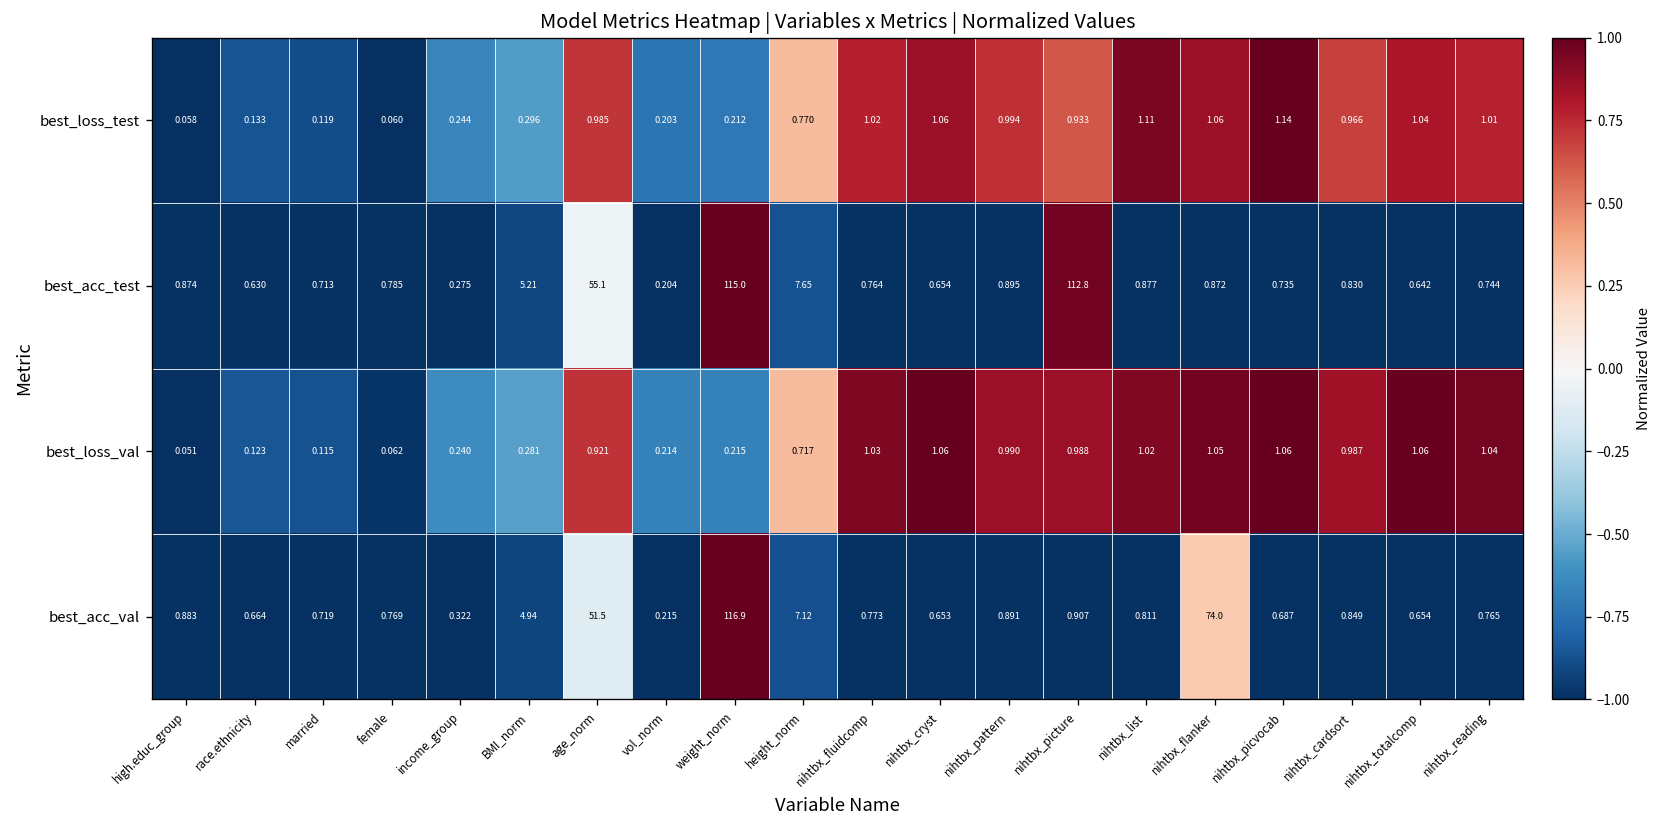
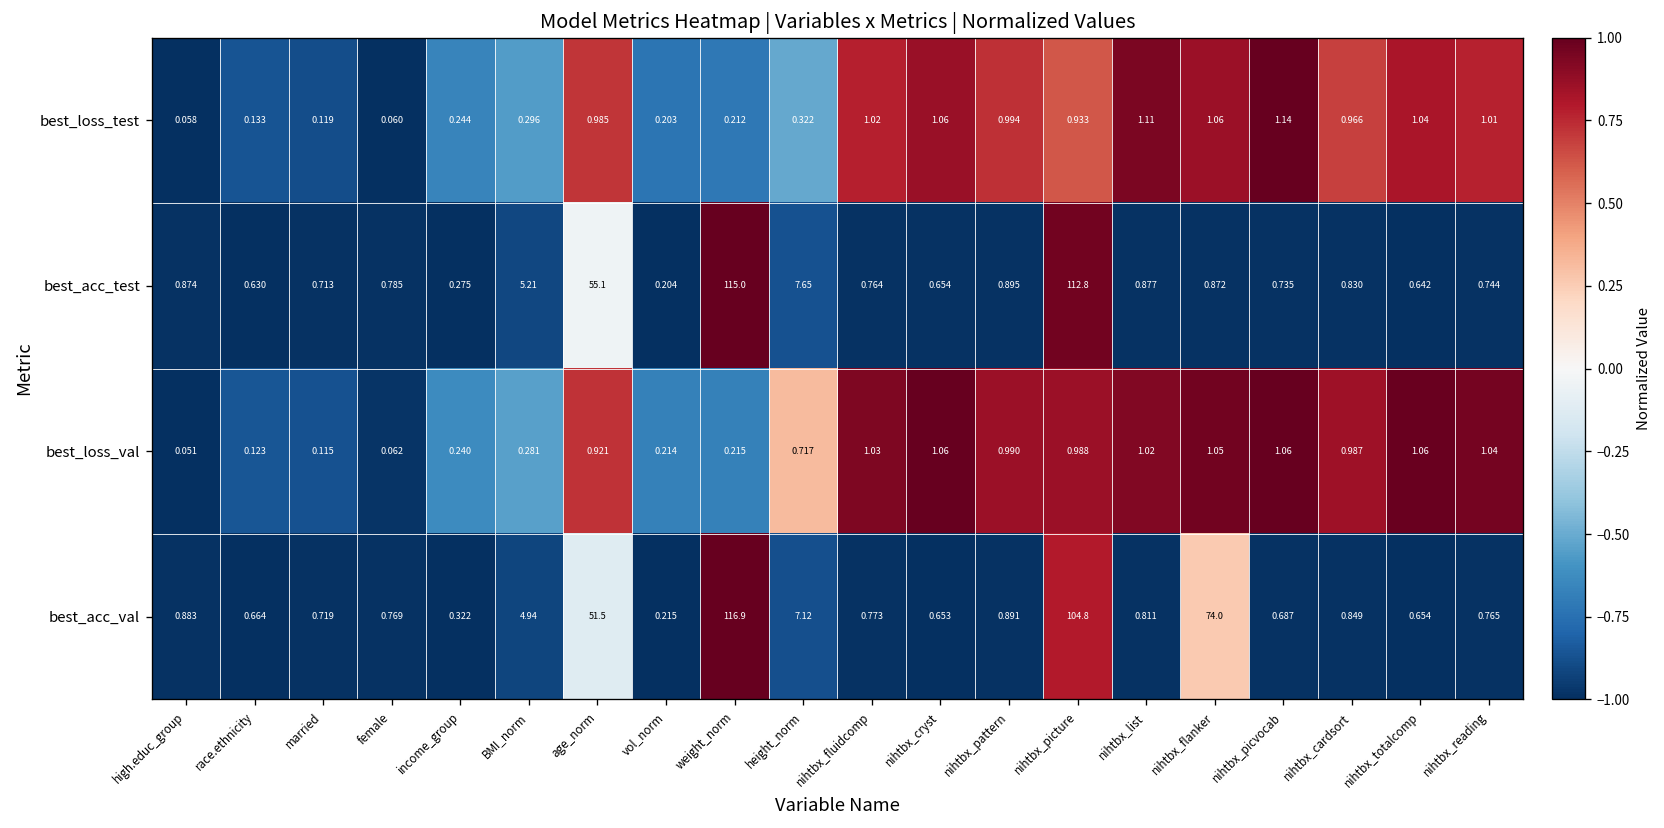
  {
    "best_loss_test": {
      "high.educ_group": 0.058,
      "race.ethnicity": 0.133,
      "married": 0.119,
      "female": 0.060,
      "income_group": 0.244,
      "BMI_norm": 0.296,
      "age_norm": 0.985,
      "vol_norm": 0.203,
      "weight_norm": 0.212,
-     "height_norm": 0.770,
+     "height_norm": 0.322,
      "nihtbx_fluidcomp": 1.02,
      "nihtbx_cryst": 1.06,
      "nihtbx_pattern": 0.994,
      "nihtbx_picture": 0.933,
      "nihtbx_list": 1.11,
      "nihtbx_flanker": 1.06,
      "nihtbx_picvocab": 1.14,
      "nihtbx_cardsort": 0.966,
      "nihtbx_totalcomp": 1.04,
      "nihtbx_reading": 1.01
    },
    "best_acc_test": {
      "high.educ_group": 0.874,
      "race.ethnicity": 0.630,
      "married": 0.713,
      "female": 0.785,
      "income_group": 0.275,
      "BMI_norm": 5.21,
      "age_norm": 55.1,
      "vol_norm": 0.204,
      "weight_norm": 115.0,
      "height_norm": 7.65,
      "nihtbx_fluidcomp": 0.764,
      "nihtbx_cryst": 0.654,
      "nihtbx_pattern": 0.895,
      "nihtbx_picture": 112.8,
      "nihtbx_list": 0.877,
      "nihtbx_flanker": 0.872,
      "nihtbx_picvocab": 0.735,
      "nihtbx_cardsort": 0.830,
      "nihtbx_totalcomp": 0.642,
      "nihtbx_reading": 0.744
    },
    "best_loss_val": {
      "high.educ_group": 0.051,
      "race.ethnicity": 0.123,
      "married": 0.115,
      "female": 0.062,
      "income_group": 0.240,
      "BMI_norm": 0.281,
      "age_norm": 0.921,
      "vol_norm": 0.214,
      "weight_norm": 0.215,
      "height_norm": 0.717,
      "nihtbx_fluidcomp": 1.03,
      "nihtbx_cryst": 1.06,
      "nihtbx_pattern": 0.990,
      "nihtbx_picture": 0.988,
      "nihtbx_list": 1.02,
      "nihtbx_flanker": 1.05,
      "nihtbx_picvocab": 1.06,
      "nihtbx_cardsort": 0.987,
      "nihtbx_totalcomp": 1.06,
      "nihtbx_reading": 1.04
    },
    "best_acc_val": {
      "high.educ_group": 0.883,
      "race.ethnicity": 0.664,
      "married": 0.719,
      "female": 0.769,
      "income_group": 0.322,
      "BMI_norm": 4.94,
      "age_norm": 51.5,
      "vol_norm": 0.215,
      "weight_norm": 116.9,
      "height_norm": 7.12,
      "nihtbx_fluidcomp": 0.773,
      "nihtbx_cryst": 0.653,
      "nihtbx_pattern": 0.891,
-     "nihtbx_picture": 0.907,
+     "nihtbx_picture": 104.8,
      "nihtbx_list": 0.811,
      "nihtbx_flanker": 74.0,
      "nihtbx_picvocab": 0.687,
      "nihtbx_cardsort": 0.849,
      "nihtbx_totalcomp": 0.654,
      "nihtbx_reading": 0.765
    }
  }
